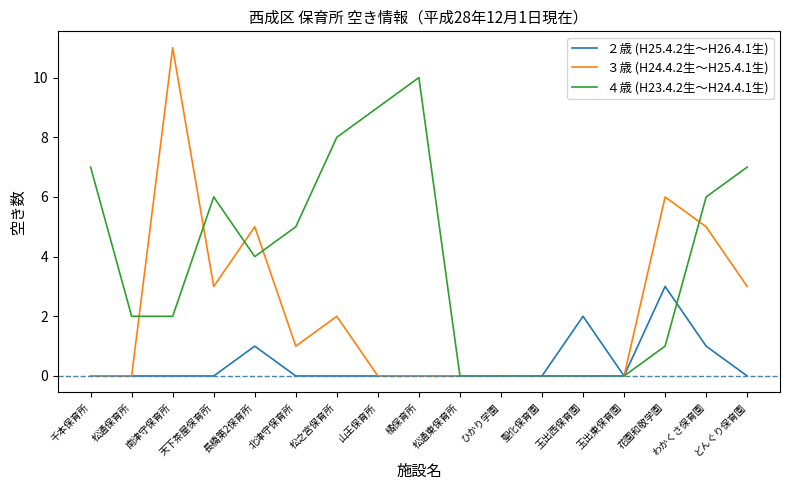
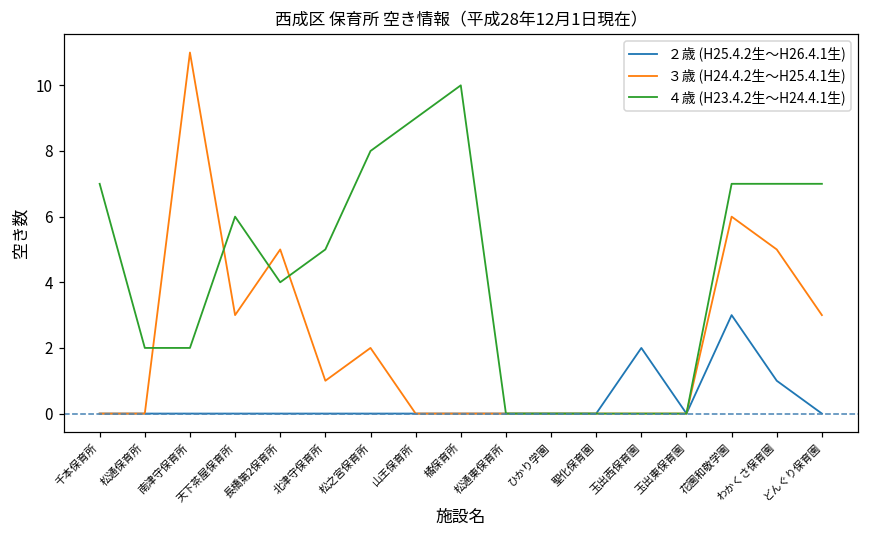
  {
    "２歳 (H25.4.2生～H26.4.1生)": {
      "南津守保育所": 0,
      "天下茶屋保育所": 0,
-     "長橋第2保育所": 1,
+     "長橋第2保育所": 0,
      "北津守保育所": 0,
      "松之宮保育所": 0,
      "玉出西保育園": 2,
      "花園和敬学園": 3,
      "わかくさ保育園": 1,
      "どんぐり保育園": 0
    },
    "３歳 (H24.4.2生～H25.4.1生)": {
      "南津守保育所": 11,
      "天下茶屋保育所": 3,
      "長橋第2保育所": 5,
      "北津守保育所": 1,
      "松之宮保育所": 2,
      "花園和敬学園": 6,
      "わかくさ保育園": 5,
      "どんぐり保育園": 3
    },
    "４歳 (H23.4.2生～H24.4.1生)": {
      "千本保育所": 7,
      "松通保育所": 2,
      "南津守保育所": 2,
      "天下茶屋保育所": 6,
      "長橋第2保育所": 4,
      "北津守保育所": 5,
      "松之宮保育所": 8,
      "山王保育所": 9,
      "橘保育所": 10,
-     "花園和敬学園": 1,
-     "わかくさ保育園": 6,
+     "花園和敬学園": 7,
+     "わかくさ保育園": 7,
      "どんぐり保育園": 7
    }
  }
